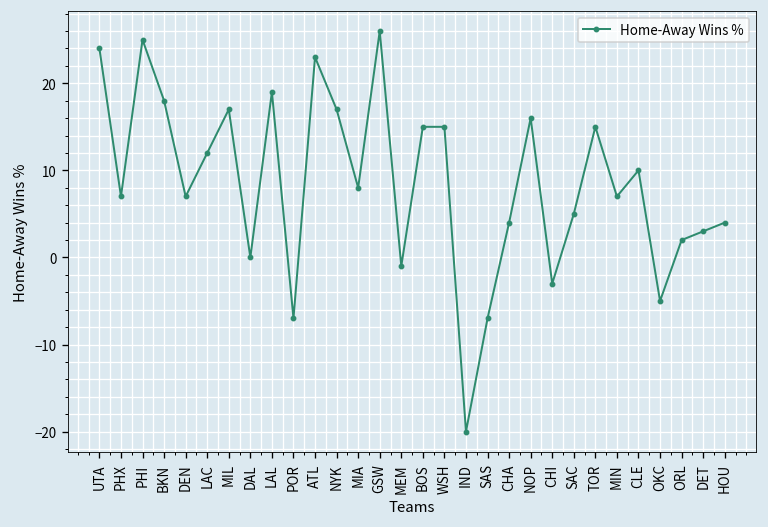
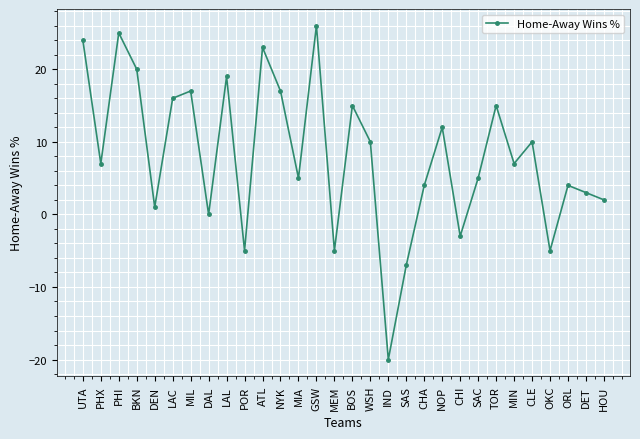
  {
    "UTA": 24,
    "PHX": 7,
    "PHI": 25,
-   "BKN": 18,
-   "DEN": 7,
-   "LAC": 12,
+   "BKN": 20,
+   "DEN": 1,
+   "LAC": 16,
    "MIL": 17,
    "DAL": 0,
    "LAL": 19,
-   "POR": -7,
+   "POR": -5,
    "ATL": 23,
    "NYK": 17,
-   "MIA": 8,
+   "MIA": 5,
    "GSW": 26,
-   "MEM": -1,
+   "MEM": -5,
    "BOS": 15,
-   "WSH": 15,
+   "WSH": 10,
    "IND": -20,
    "SAS": -7,
    "CHA": 4,
-   "NOP": 16,
+   "NOP": 12,
    "CHI": -3,
    "SAC": 5,
    "TOR": 15,
    "MIN": 7,
    "CLE": 10,
    "OKC": -5,
-   "ORL": 2,
+   "ORL": 4,
    "DET": 3,
-   "HOU": 4
+   "HOU": 2
  }
